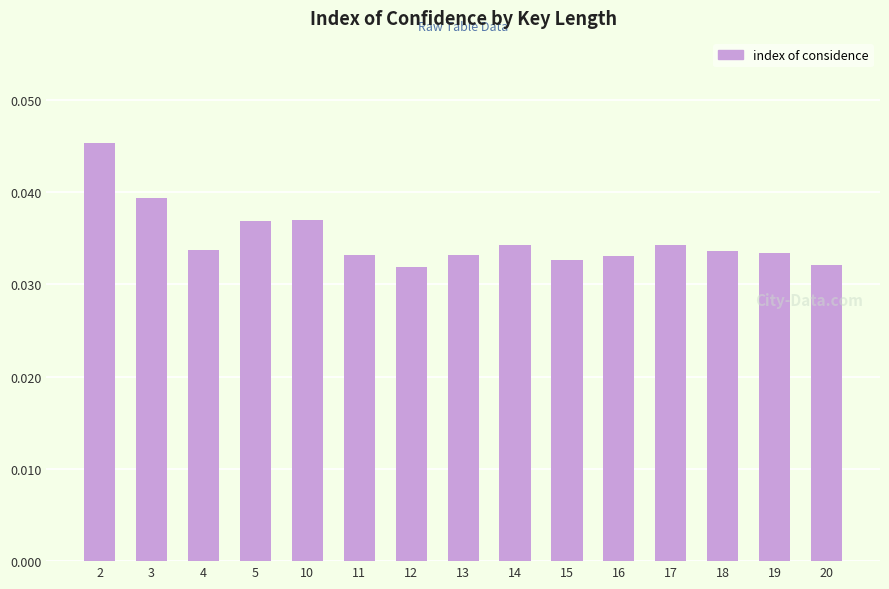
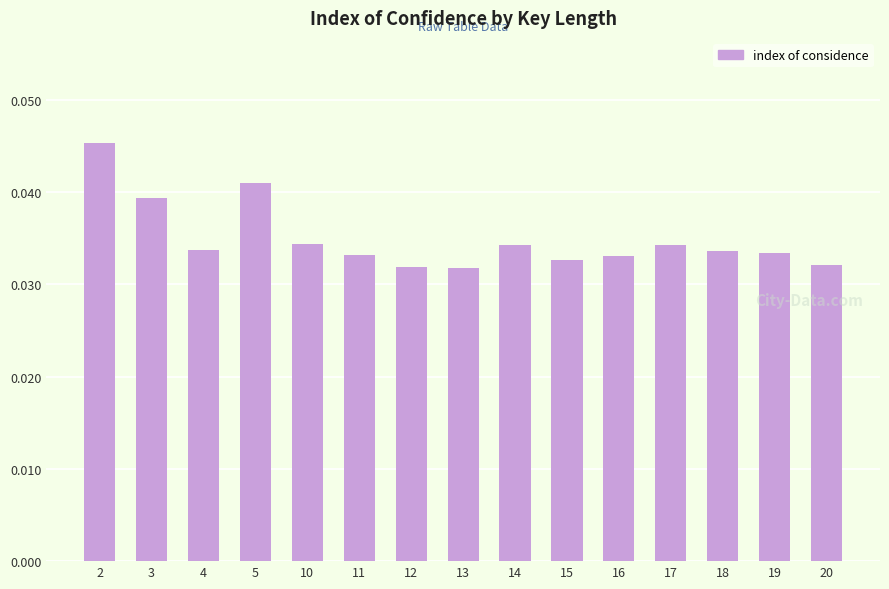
  {
    "2": 0.045,
    "3": 0.039,
    "4": 0.034,
-   "5": 0.037,
-   "10": 0.037,
+   "5": 0.041,
+   "10": 0.034,
    "11": 0.033,
    "12": 0.032,
-   "13": 0.033,
+   "13": 0.032,
    "14": 0.034,
    "15": 0.033,
    "16": 0.033,
    "17": 0.034,
    "18": 0.034,
    "19": 0.033,
    "20": 0.032
  }
